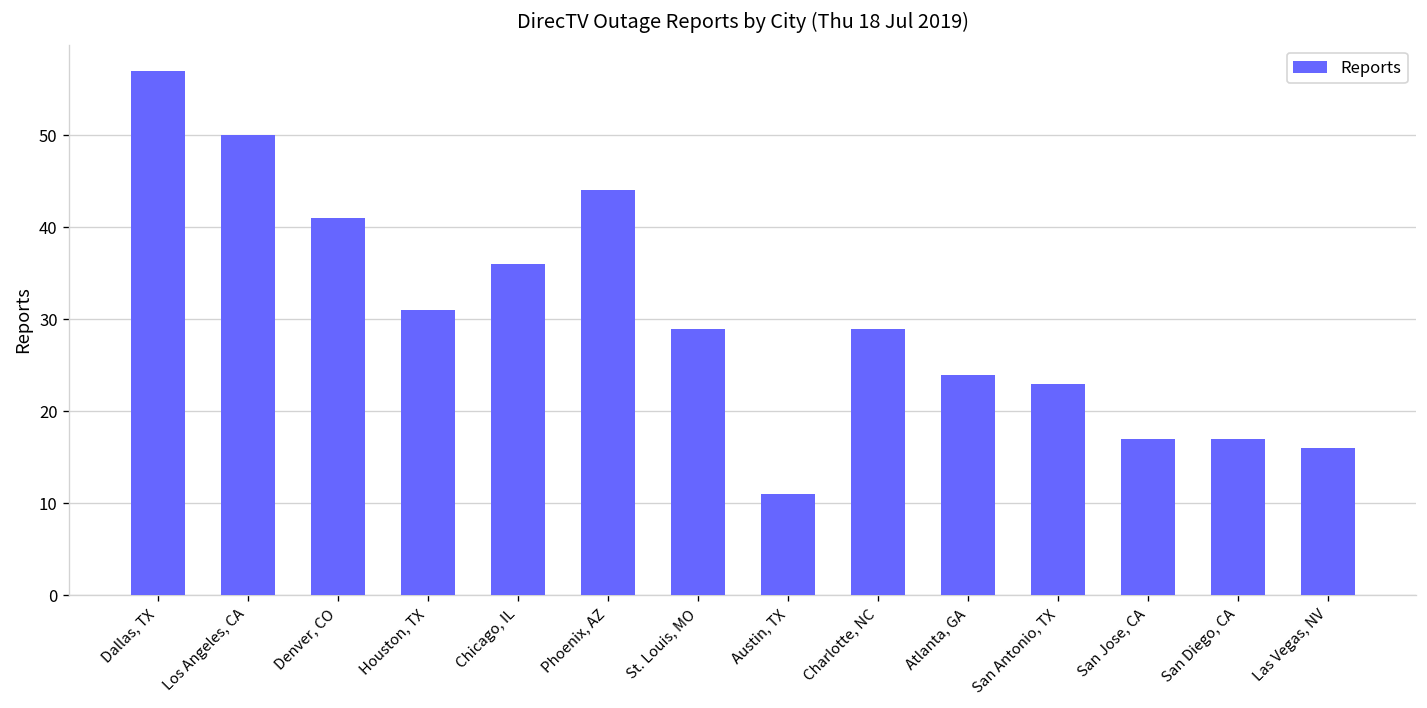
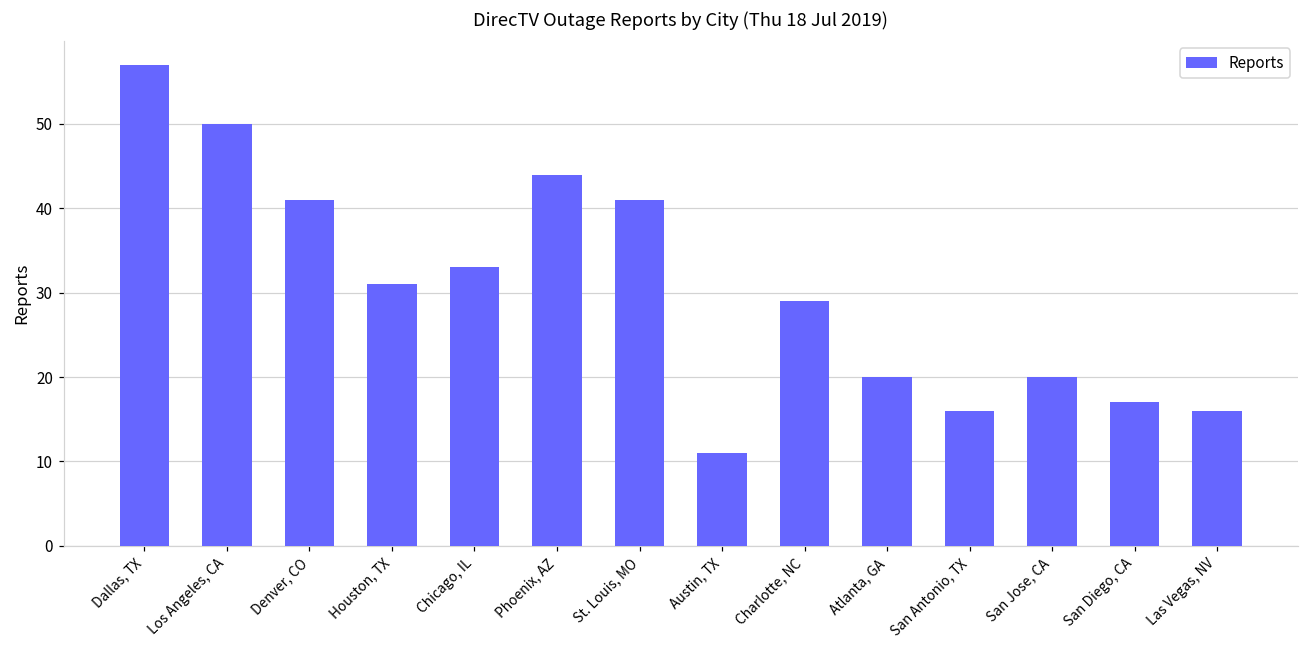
  {
    "Dallas, TX": 57,
    "Los Angeles, CA": 50,
    "Denver, CO": 41,
    "Houston, TX": 31,
-   "Chicago, IL": 36,
+   "Chicago, IL": 33,
    "Phoenix, AZ": 44,
-   "St. Louis, MO": 29,
+   "St. Louis, MO": 41,
    "Austin, TX": 11,
    "Charlotte, NC": 29,
-   "Atlanta, GA": 24,
-   "San Antonio, TX": 23,
-   "San Jose, CA": 17,
+   "Atlanta, GA": 20,
+   "San Antonio, TX": 16,
+   "San Jose, CA": 20,
    "San Diego, CA": 17,
    "Las Vegas, NV": 16
  }
